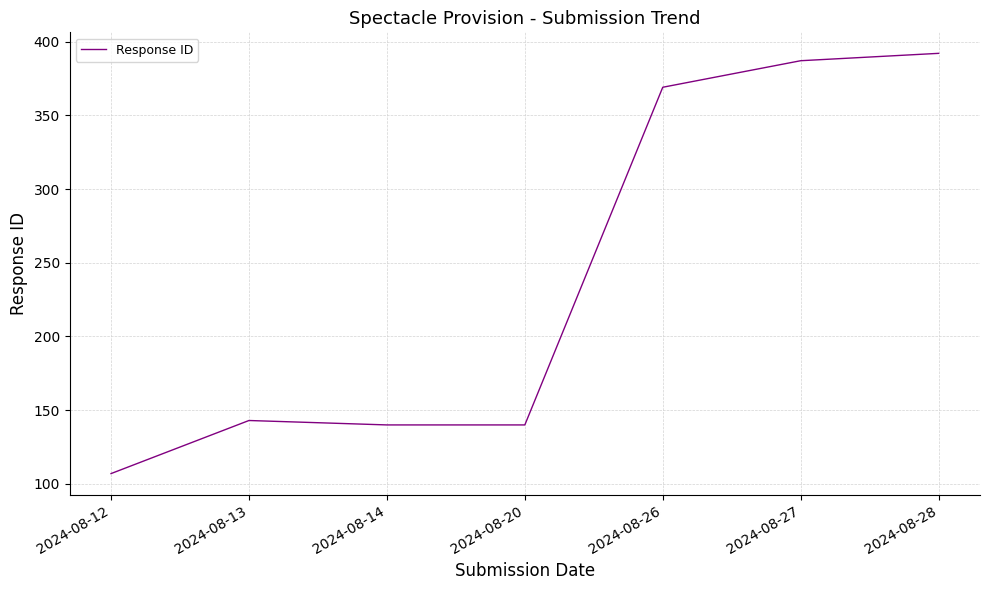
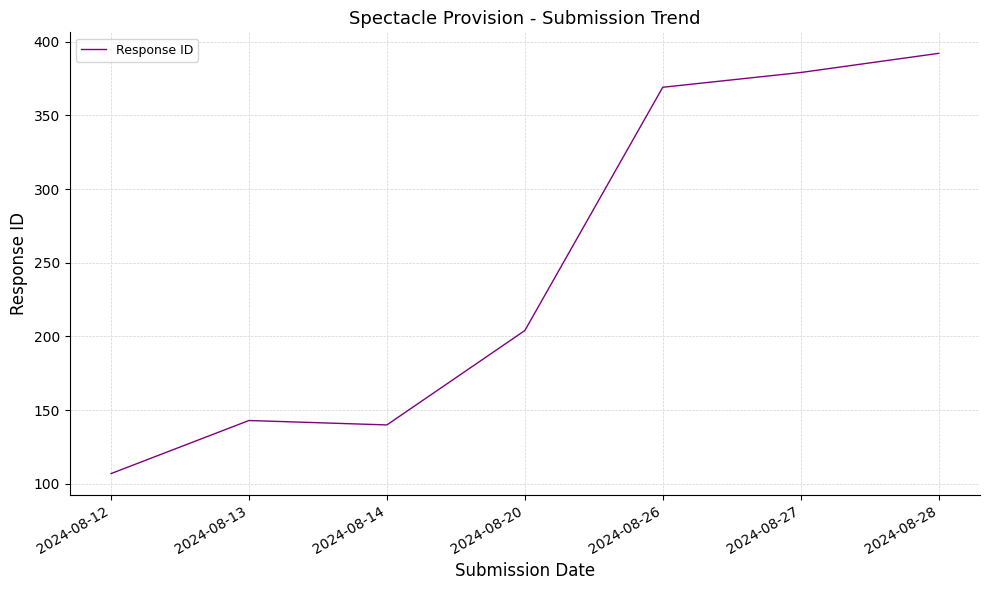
  {
    "2024-08-12": 107,
    "2024-08-13": 143,
    "2024-08-14": 140,
-   "2024-08-20": 140,
+   "2024-08-20": 204,
    "2024-08-26": 369,
-   "2024-08-27": 387,
+   "2024-08-27": 379,
    "2024-08-28": 392
  }
